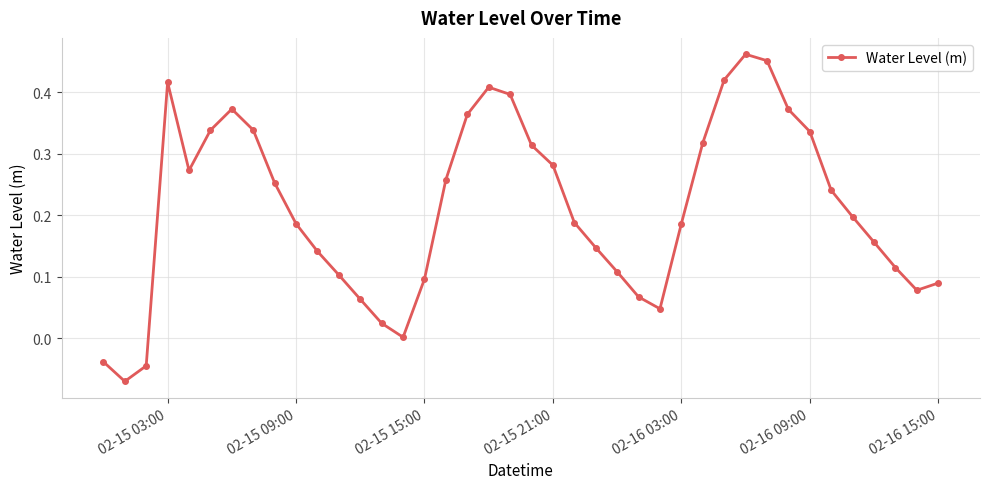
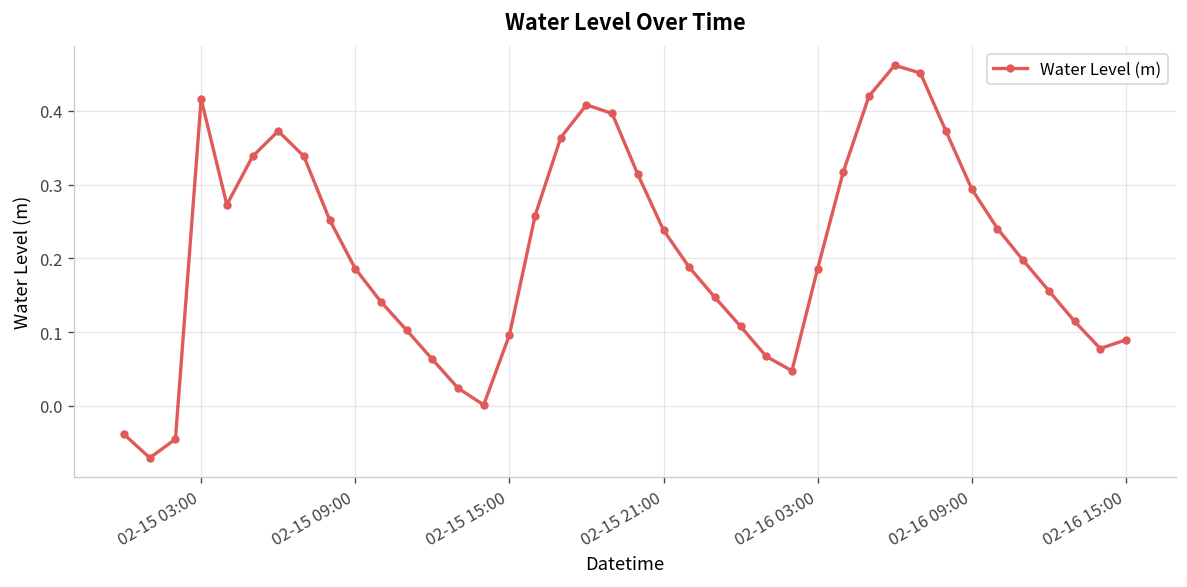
  {
    "02-15 03:00": 0.42,
    "02-15 09:00": 0.19,
    "02-15 15:00": 0.10,
-   "02-15 21:00": 0.28,
+   "02-15 21:00": 0.24,
    "02-16 03:00": 0.19,
-   "02-16 09:00": 0.34,
+   "02-16 09:00": 0.29,
    "02-16 15:00": 0.09
  }
